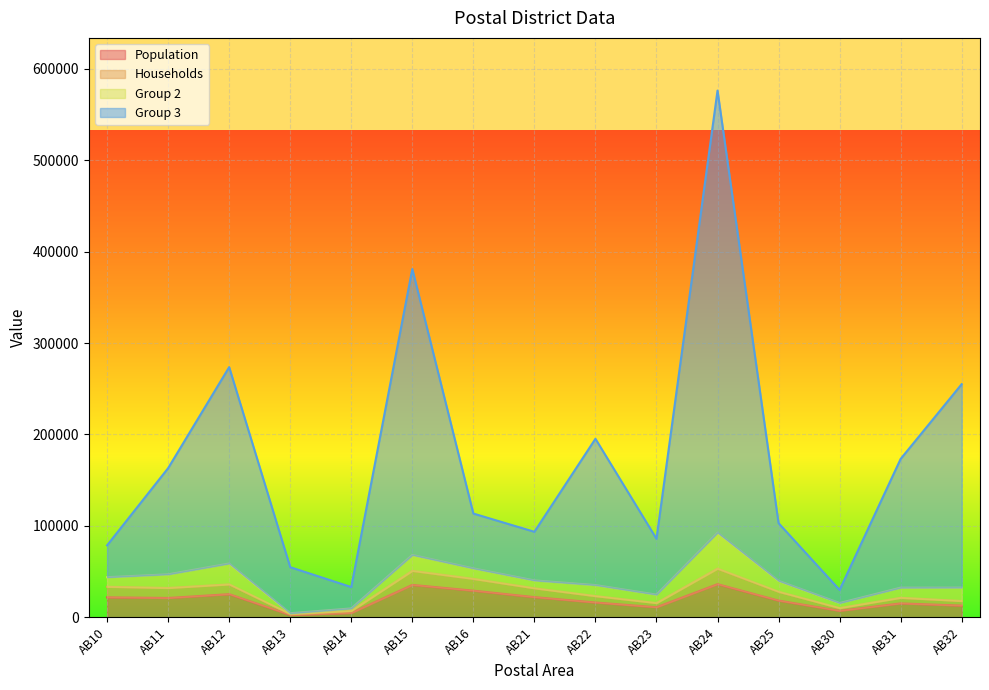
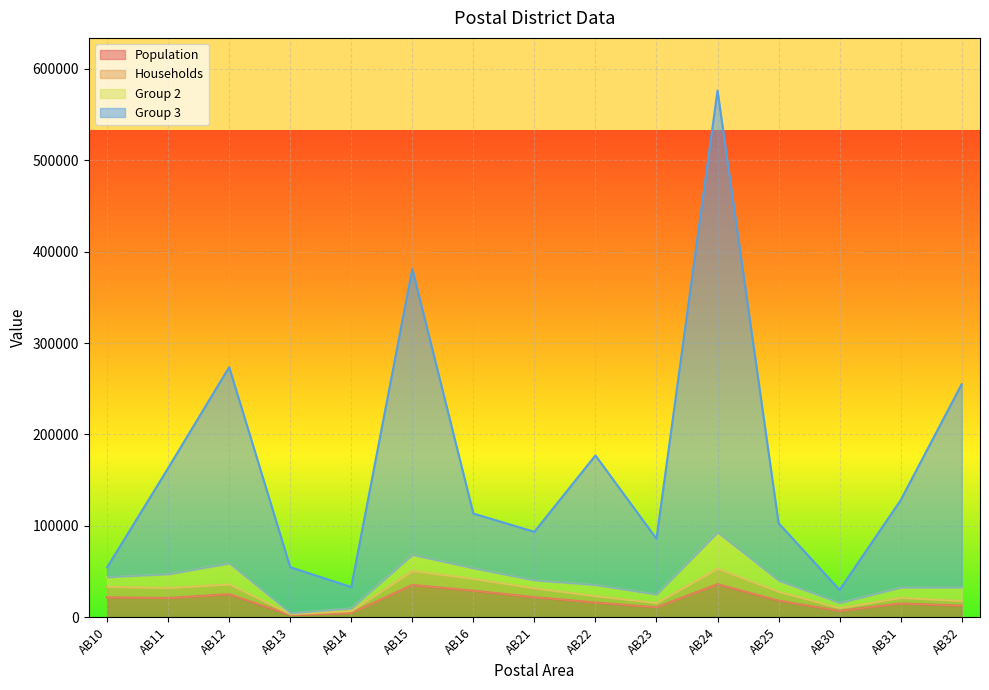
  {
    "Group 3": {
-     "AB10": 30000,
+     "AB10": 10000,
      "AB11": 120000,
      "AB12": 210000,
      "AB13": 50000,
      "AB14": 20000,
      "AB15": 310000,
      "AB16": 60000,
      "AB21": 50000,
-     "AB22": 160000,
+     "AB22": 140000,
      "AB23": 60000,
      "AB24": 480000,
      "AB25": 60000,
      "AB30": 10000,
-     "AB31": 140000,
+     "AB31": 100000,
      "AB32": 220000
    }
  }
